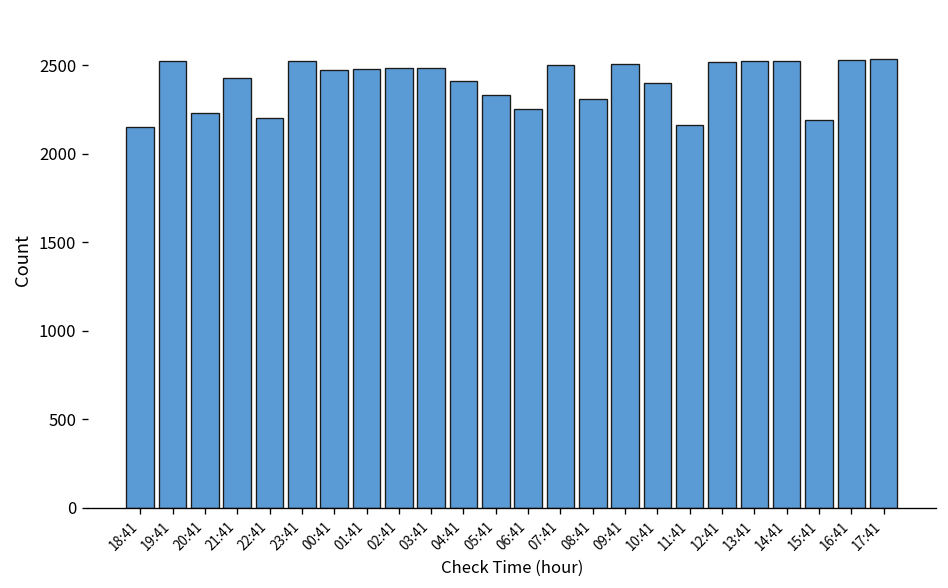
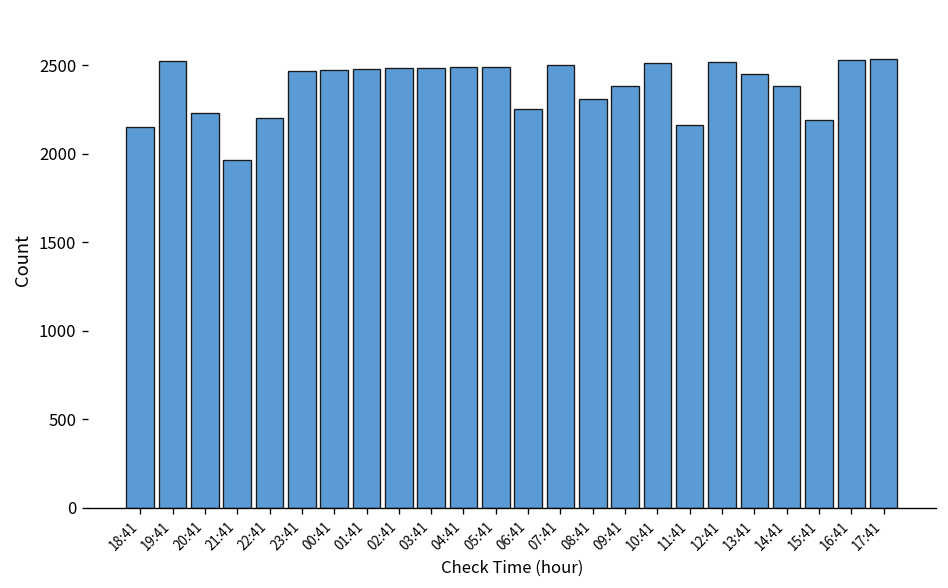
  {
    "18:41": 2150,
    "19:41": 2530,
    "20:41": 2230,
-   "21:41": 2430,
+   "21:41": 1970,
    "22:41": 2200,
-   "23:41": 2520,
+   "23:41": 2470,
    "00:41": 2470,
    "01:41": 2480,
    "02:41": 2480,
    "03:41": 2490,
-   "04:41": 2410,
-   "05:41": 2330,
+   "04:41": 2490,
+   "05:41": 2490,
    "06:41": 2260,
    "07:41": 2500,
    "08:41": 2310,
-   "09:41": 2500,
-   "10:41": 2400,
+   "09:41": 2380,
+   "10:41": 2510,
    "11:41": 2160,
    "12:41": 2520,
-   "13:41": 2520,
-   "14:41": 2530,
+   "13:41": 2450,
+   "14:41": 2380,
    "15:41": 2190,
    "16:41": 2530,
    "17:41": 2530
  }
